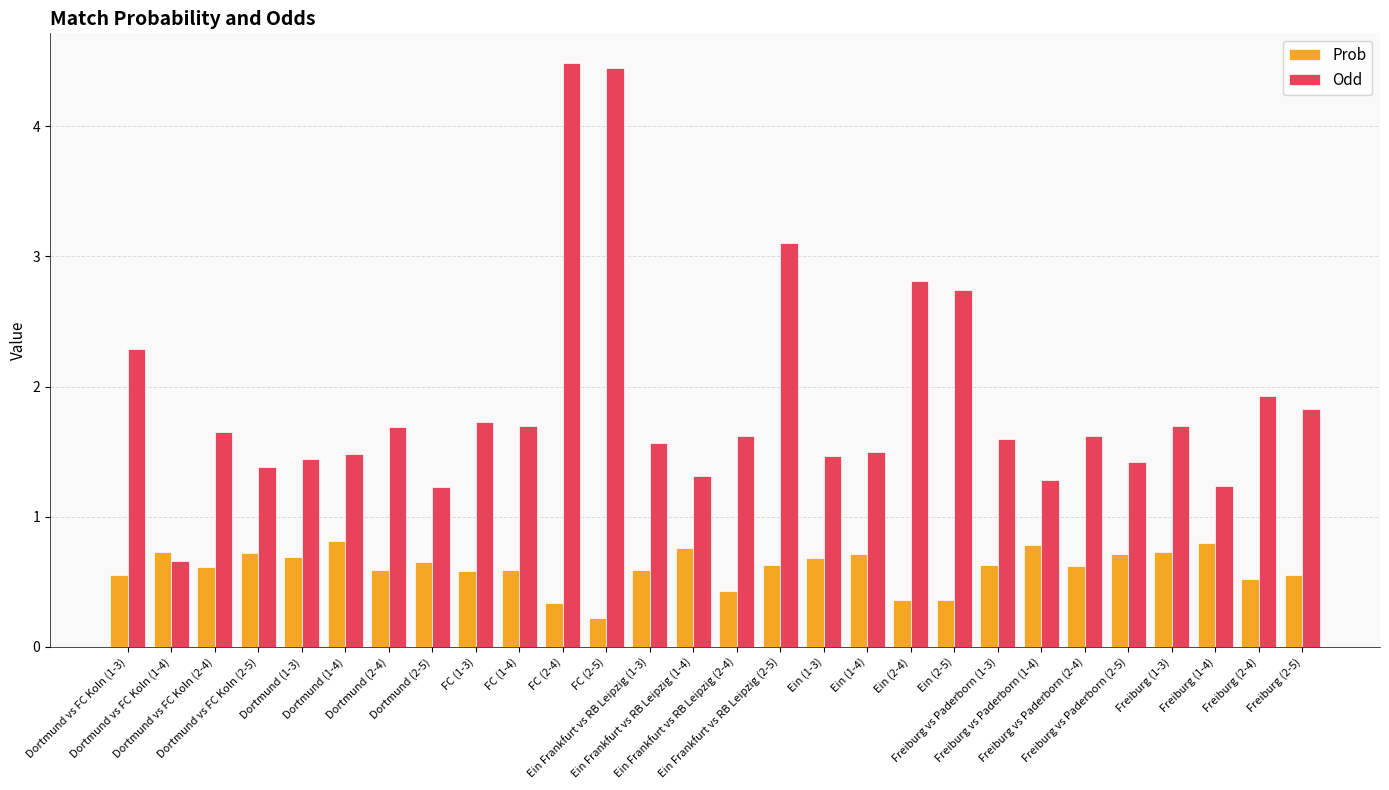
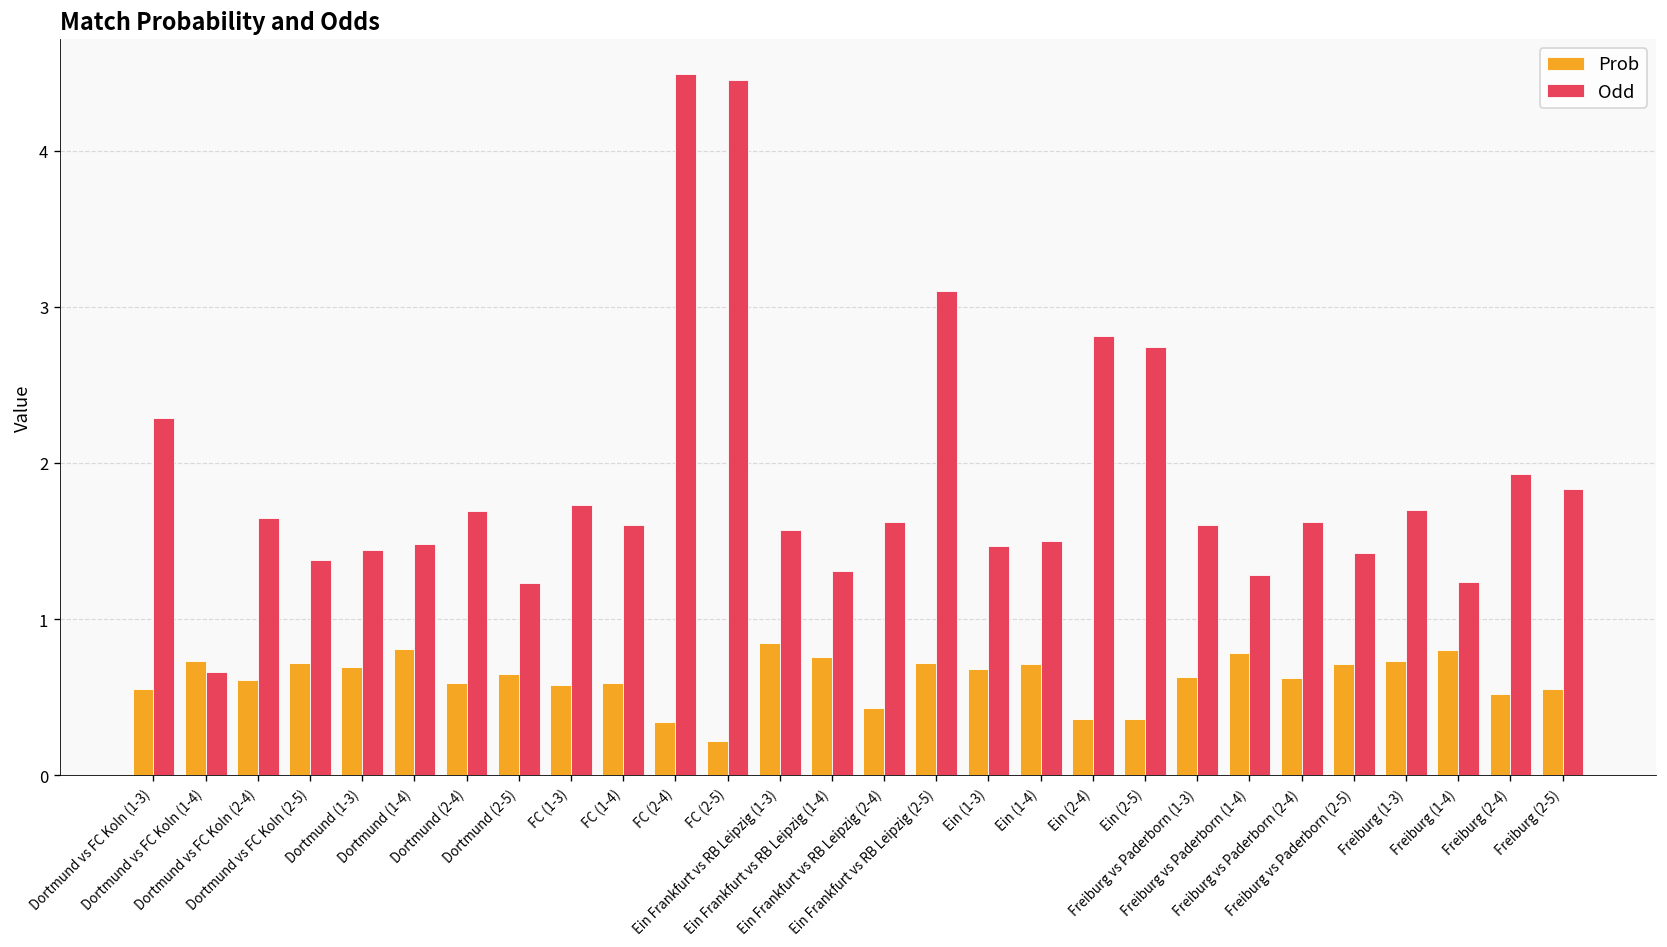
  {
    "Prob": {
      "Dortmund vs FC Koln (1-3)": 0.55,
      "Dortmund vs FC Koln (1-4)": 0.73,
      "Dortmund vs FC Koln (2-4)": 0.61,
      "Dortmund vs FC Koln (2-5)": 0.72,
      "Dortmund (1-3)": 0.69,
      "Dortmund (1-4)": 0.81,
      "Dortmund (2-4)": 0.59,
      "Dortmund (2-5)": 0.65,
      "FC (1-3)": 0.58,
      "FC (1-4)": 0.59,
      "FC (2-4)": 0.34,
      "FC (2-5)": 0.22,
-     "Ein Frankfurt vs RB Leipzig (1-3)": 0.59,
+     "Ein Frankfurt vs RB Leipzig (1-3)": 0.85,
      "Ein Frankfurt vs RB Leipzig (1-4)": 0.76,
      "Ein Frankfurt vs RB Leipzig (2-4)": 0.43,
-     "Ein Frankfurt vs RB Leipzig (2-5)": 0.63,
+     "Ein Frankfurt vs RB Leipzig (2-5)": 0.72,
      "Ein (1-3)": 0.68,
      "Ein (1-4)": 0.71,
      "Ein (2-4)": 0.36,
      "Ein (2-5)": 0.36,
      "Freiburg vs Paderborn (1-3)": 0.63,
      "Freiburg vs Paderborn (1-4)": 0.78,
      "Freiburg vs Paderborn (2-4)": 0.62,
      "Freiburg vs Paderborn (2-5)": 0.71,
      "Freiburg (1-3)": 0.73,
      "Freiburg (1-4)": 0.80,
      "Freiburg (2-4)": 0.52,
      "Freiburg (2-5)": 0.55
    },
    "Odd": {
      "Dortmund vs FC Koln (1-3)": 2.3,
      "Dortmund vs FC Koln (1-4)": 0.66,
      "Dortmund vs FC Koln (2-4)": 1.65,
      "Dortmund vs FC Koln (2-5)": 1.38,
      "Dortmund (1-3)": 1.44,
      "Dortmund (1-4)": 1.48,
      "Dortmund (2-4)": 1.7,
      "Dortmund (2-5)": 1.23,
      "FC (1-3)": 1.73,
-     "FC (1-4)": 1.7,
+     "FC (1-4)": 1.6,
      "FC (2-4)": 4.5,
      "FC (2-5)": 4.45,
      "Ein Frankfurt vs RB Leipzig (1-3)": 1.57,
      "Ein Frankfurt vs RB Leipzig (1-4)": 1.3,
      "Ein Frankfurt vs RB Leipzig (2-4)": 1.62,
      "Ein Frankfurt vs RB Leipzig (2-5)": 3.1,
      "Ein (1-3)": 1.47,
      "Ein (1-4)": 1.5,
      "Ein (2-4)": 2.8,
      "Ein (2-5)": 2.74,
      "Freiburg vs Paderborn (1-3)": 1.6,
      "Freiburg vs Paderborn (1-4)": 1.28,
      "Freiburg vs Paderborn (2-4)": 1.62,
      "Freiburg vs Paderborn (2-5)": 1.42,
      "Freiburg (1-3)": 1.7,
      "Freiburg (1-4)": 1.24,
      "Freiburg (2-4)": 1.93,
      "Freiburg (2-5)": 1.83
    }
  }
